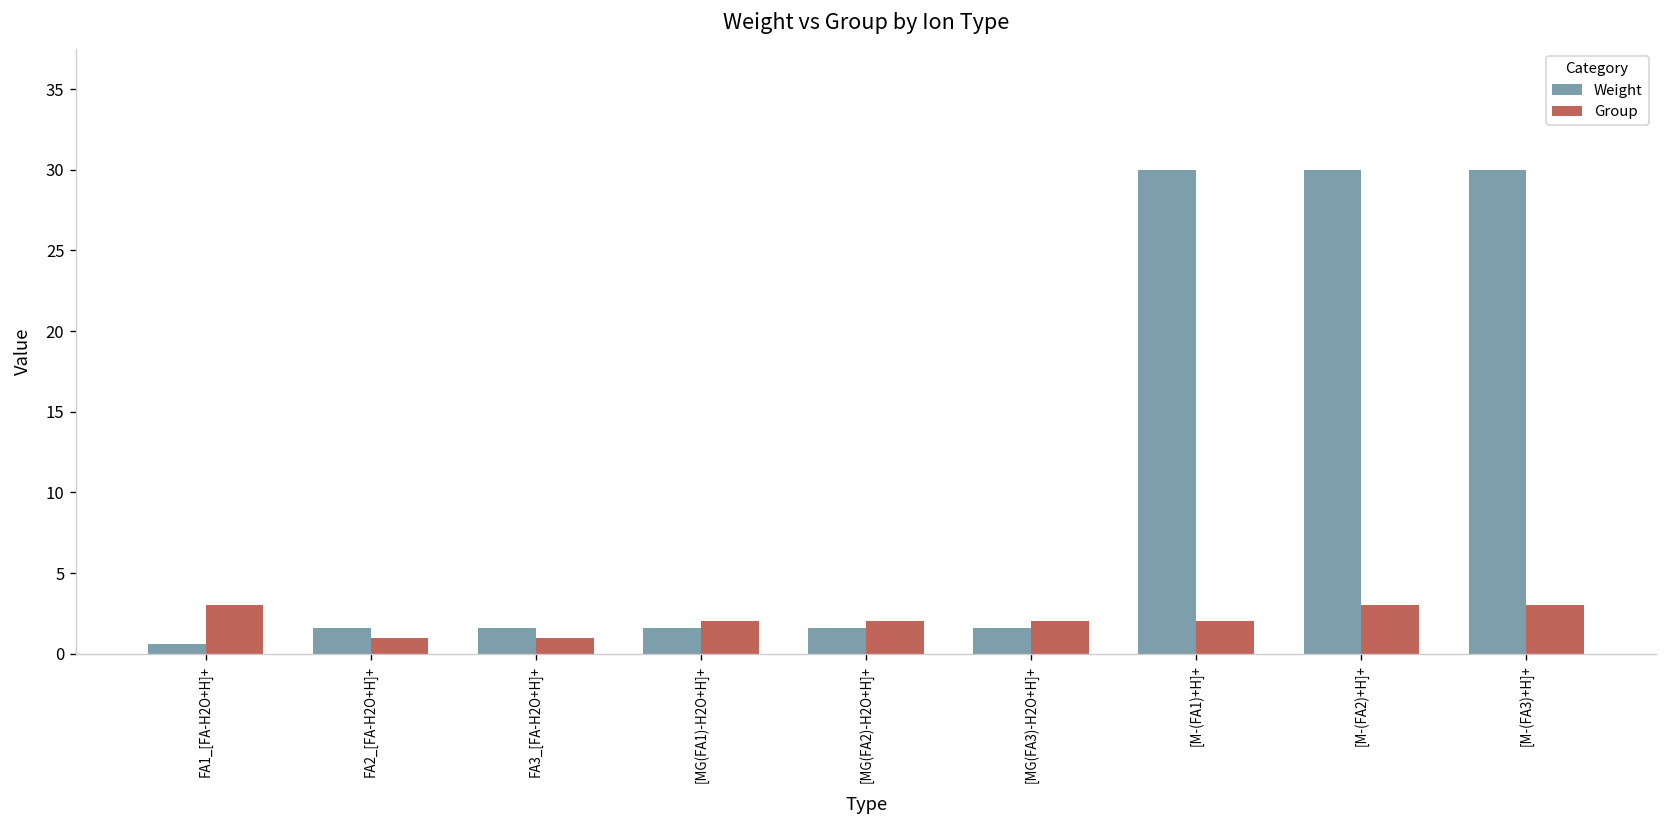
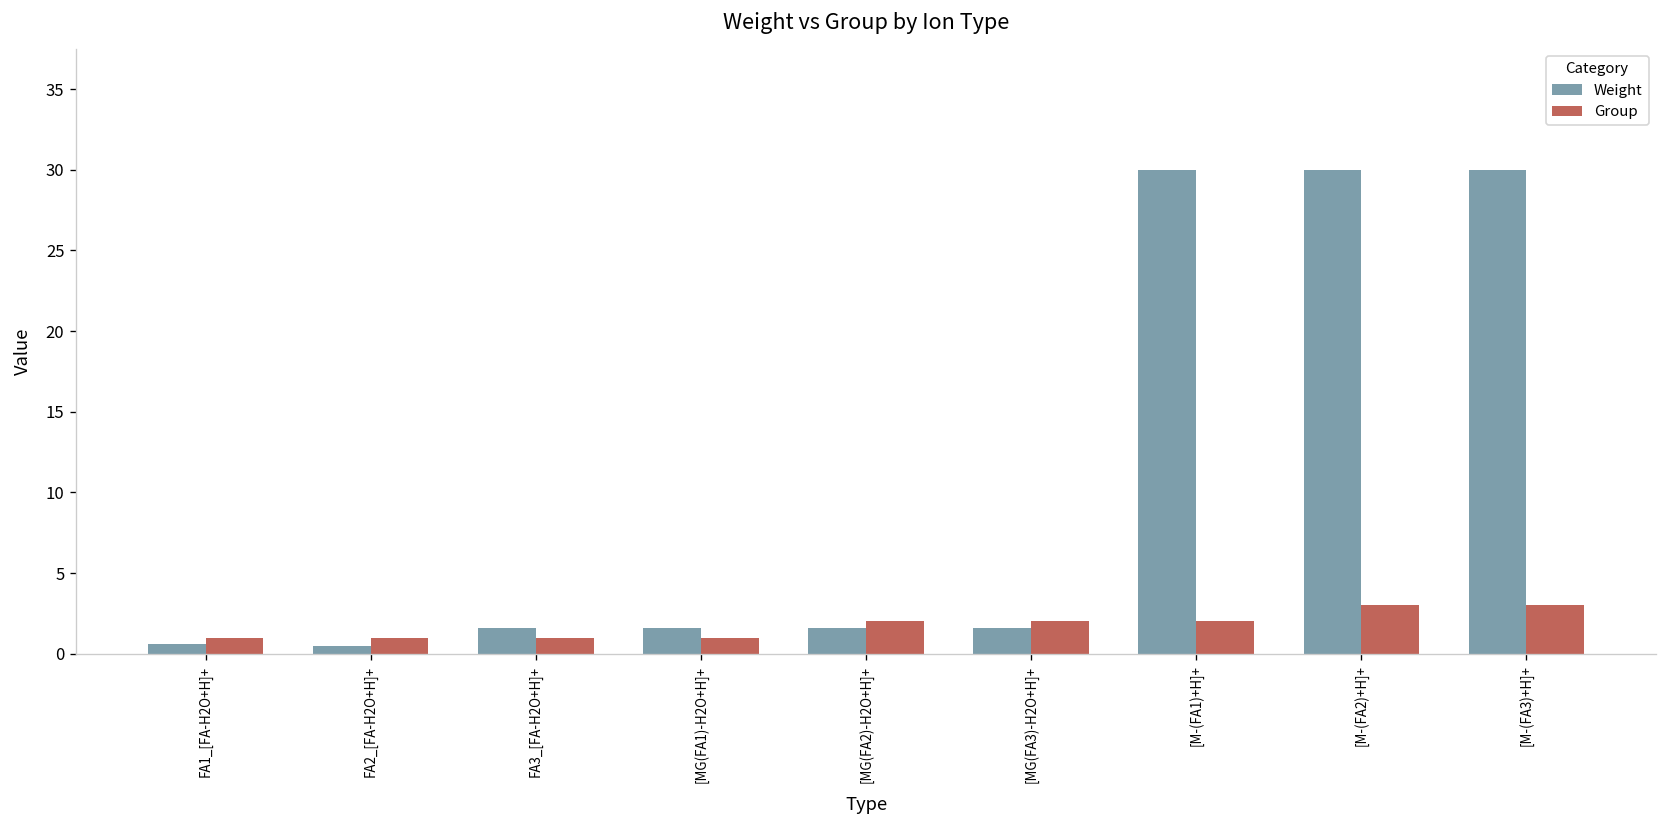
  {
    "Weight": {
      "FA1_[FA-H2O+H]+": 0.6,
-     "FA2_[FA-H2O+H]+": 1.6,
+     "FA2_[FA-H2O+H]+": 0.5,
      "FA3_[FA-H2O+H]+": 1.6,
      "[MG(FA1)-H2O+H]+": 1.6,
      "[MG(FA2)-H2O+H]+": 1.6,
      "[MG(FA3)-H2O+H]+": 1.6,
      "[M-(FA1)+H]+": 30.0,
      "[M-(FA2)+H]+": 30.0,
      "[M-(FA3)+H]+": 30.0
    },
    "Group": {
-     "FA1_[FA-H2O+H]+": 3,
+     "FA1_[FA-H2O+H]+": 1,
      "FA2_[FA-H2O+H]+": 1,
      "FA3_[FA-H2O+H]+": 1,
-     "[MG(FA1)-H2O+H]+": 2,
+     "[MG(FA1)-H2O+H]+": 1,
      "[MG(FA2)-H2O+H]+": 2,
      "[MG(FA3)-H2O+H]+": 2,
      "[M-(FA1)+H]+": 2,
      "[M-(FA2)+H]+": 3,
      "[M-(FA3)+H]+": 3
    }
  }
